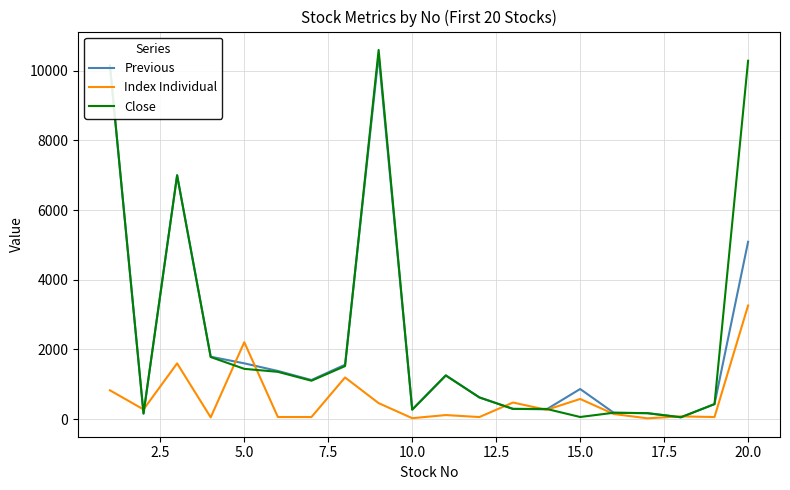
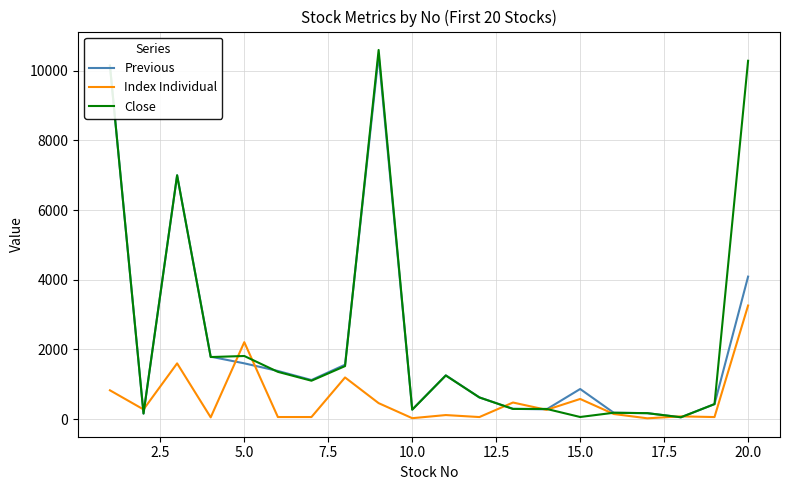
  {
    "Previous": {
      "5.0": 1600,
      "15.0": 900,
-     "20.0": 5100
+     "20.0": 4100
    },
    "Index Individual": {
      "5.0": 2200,
      "10.0": 0,
      "15.0": 600,
      "20.0": 3300
    },
    "Close": {
-     "5.0": 1400,
+     "5.0": 1800,
      "15.0": 100,
      "20.0": 10300
    }
  }
